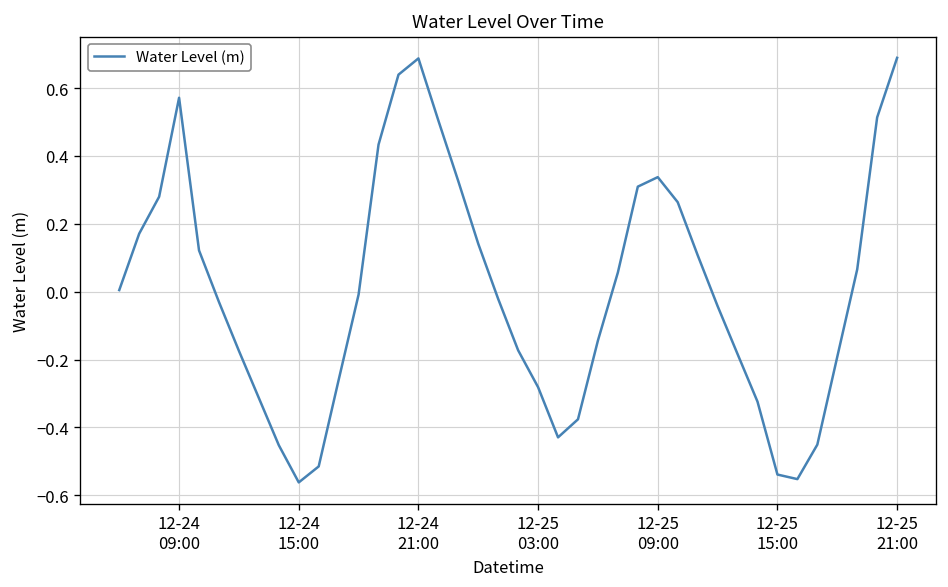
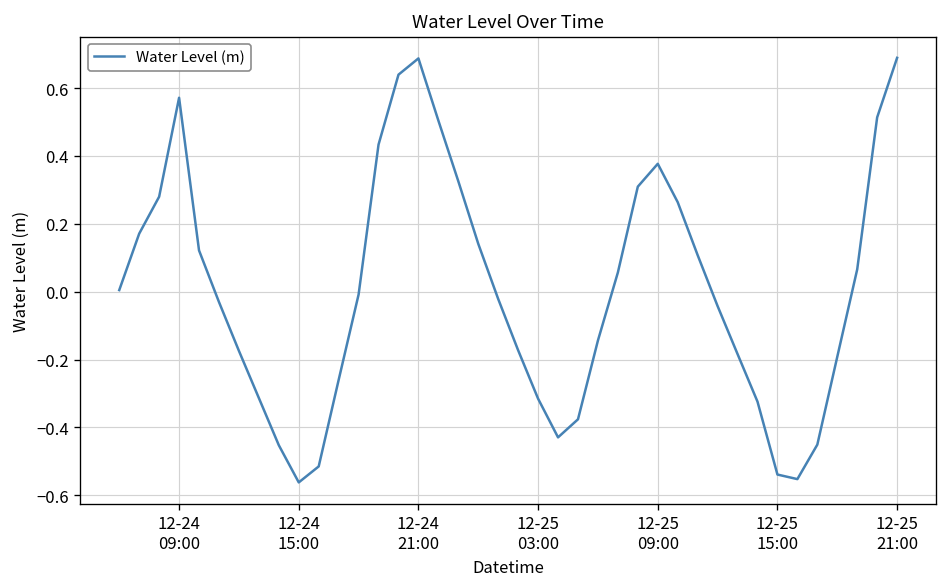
  {
    "12-24 09:00": 0.57,
    "12-24 15:00": -0.56,
    "12-24 21:00": 0.69,
-   "12-25 03:00": -0.28,
-   "12-25 09:00": 0.34,
+   "12-25 03:00": -0.32,
+   "12-25 09:00": 0.38,
    "12-25 15:00": -0.54,
    "12-25 21:00": 0.69
  }
